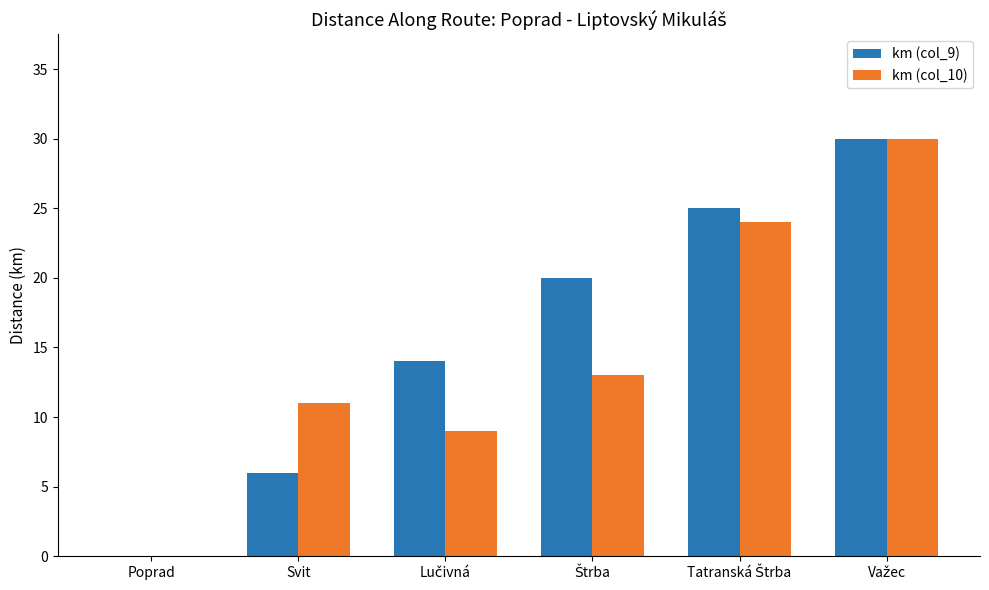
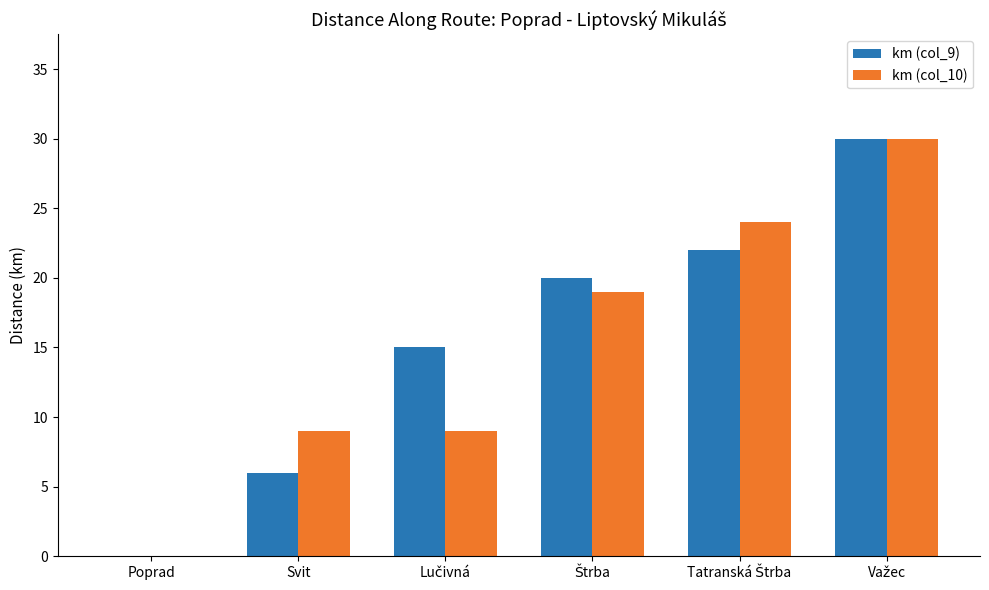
  {
    "km (col_9)": {
      "Poprad": 0,
      "Svit": 6,
-     "Lučivná": 14,
+     "Lučivná": 15,
      "Štrba": 20,
-     "Tatranská Štrba": 25,
+     "Tatranská Štrba": 22,
      "Važec": 30
    },
    "km (col_10)": {
      "Poprad": 0,
-     "Svit": 11,
+     "Svit": 9,
      "Lučivná": 9,
-     "Štrba": 13,
+     "Štrba": 19,
      "Tatranská Štrba": 24,
      "Važec": 30
    }
  }
